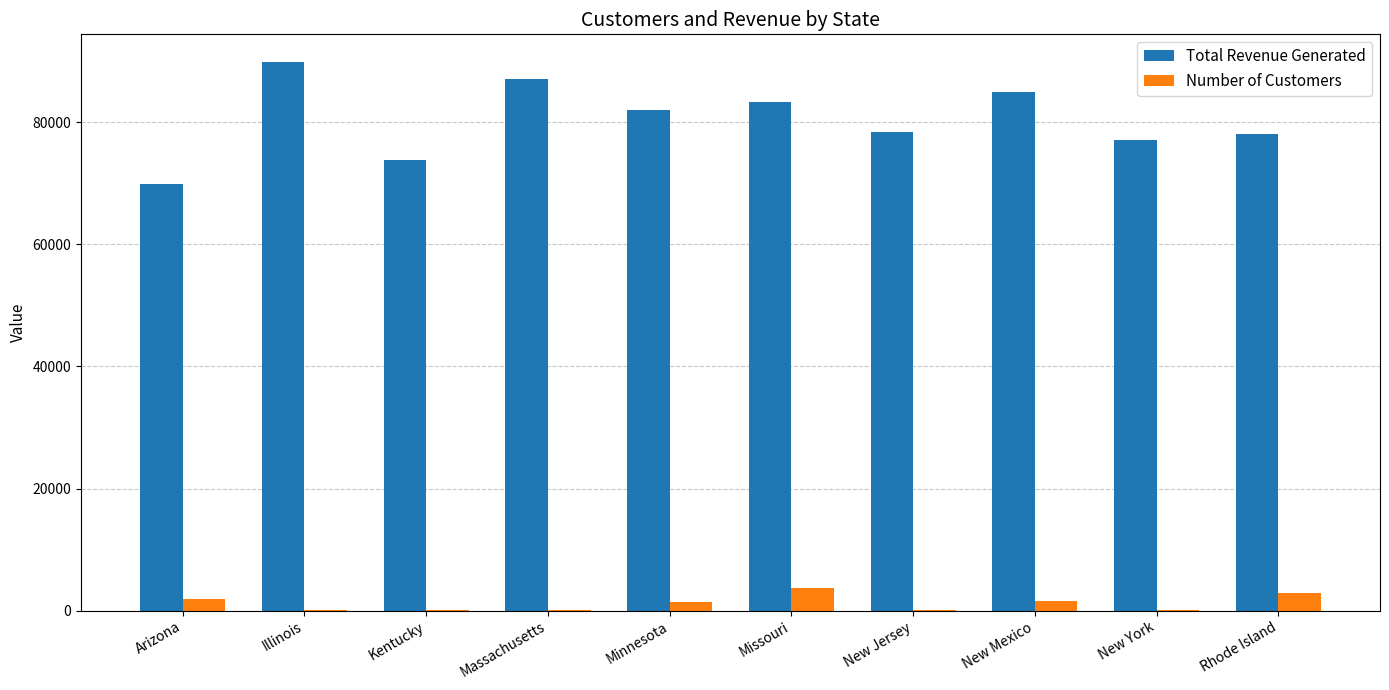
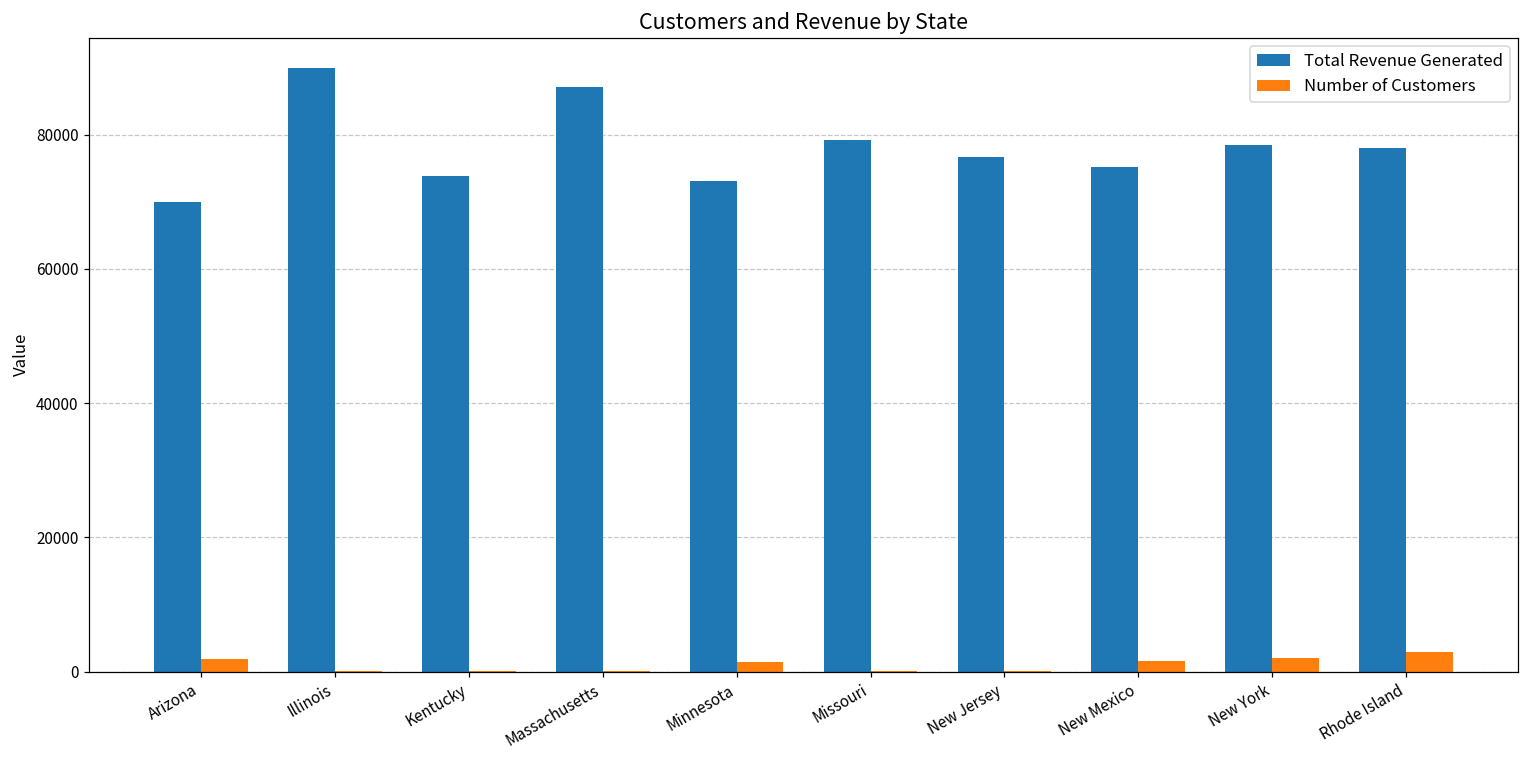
  {
    "Total Revenue Generated": {
      "Arizona": 70000,
      "Illinois": 90000,
      "Kentucky": 74000,
      "Massachusetts": 87000,
-     "Minnesota": 82000,
-     "Missouri": 83000,
-     "New Jersey": 78000,
-     "New Mexico": 85000,
-     "New York": 77000,
+     "Minnesota": 73000,
+     "Missouri": 79000,
+     "New Jersey": 77000,
+     "New Mexico": 75000,
+     "New York": 78000,
      "Rhode Island": 78000
    },
    "Number of Customers": {
      "Arizona": 2000,
      "Minnesota": 1000,
-     "Missouri": 4000,
+     "Missouri": 0,
      "New Mexico": 2000,
-     "New York": 0,
+     "New York": 2000,
      "Rhode Island": 3000
    }
  }
